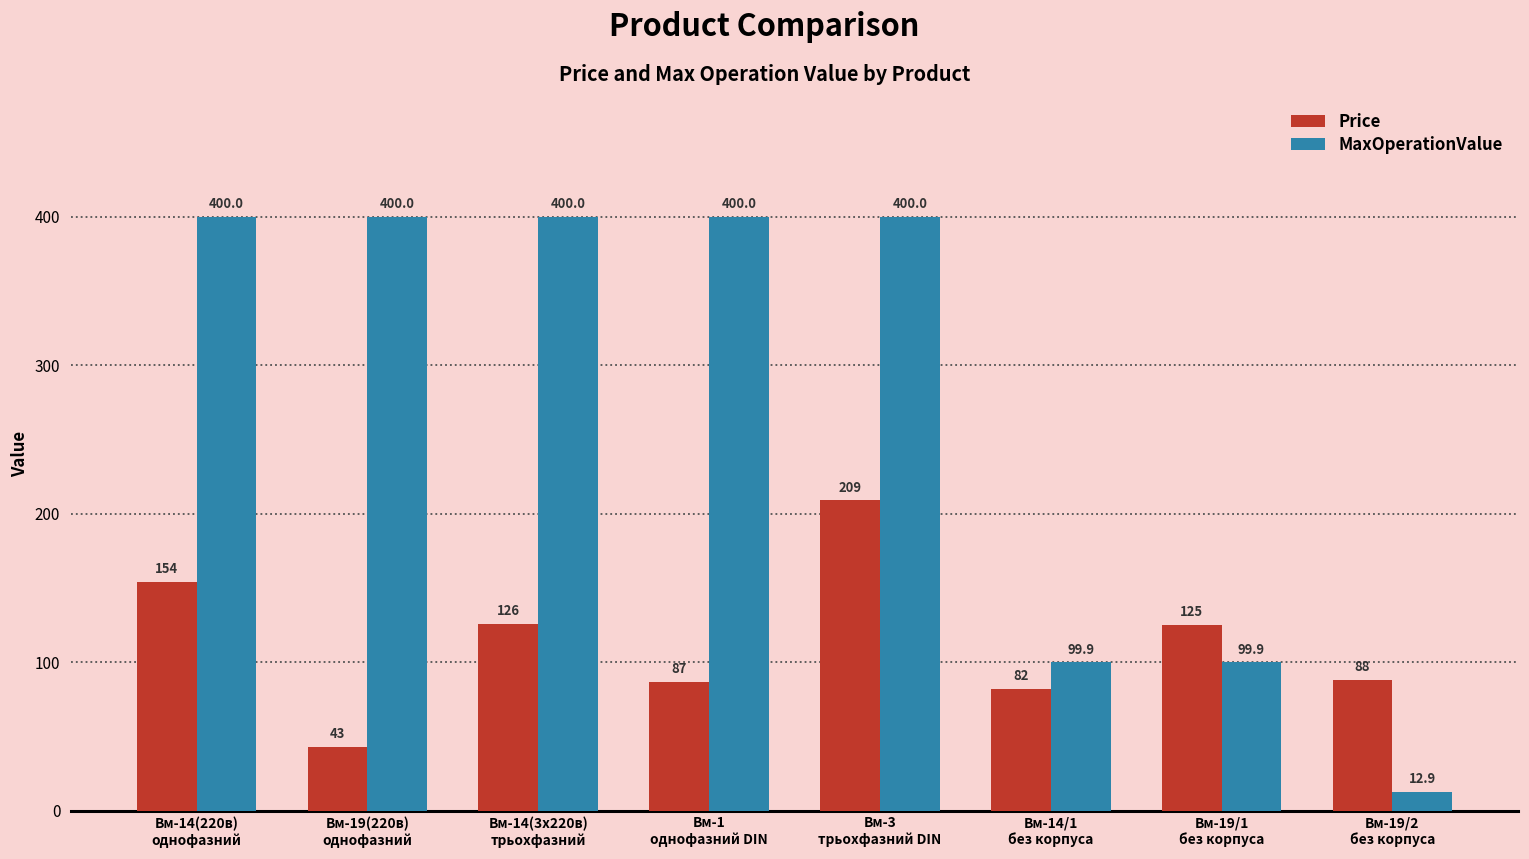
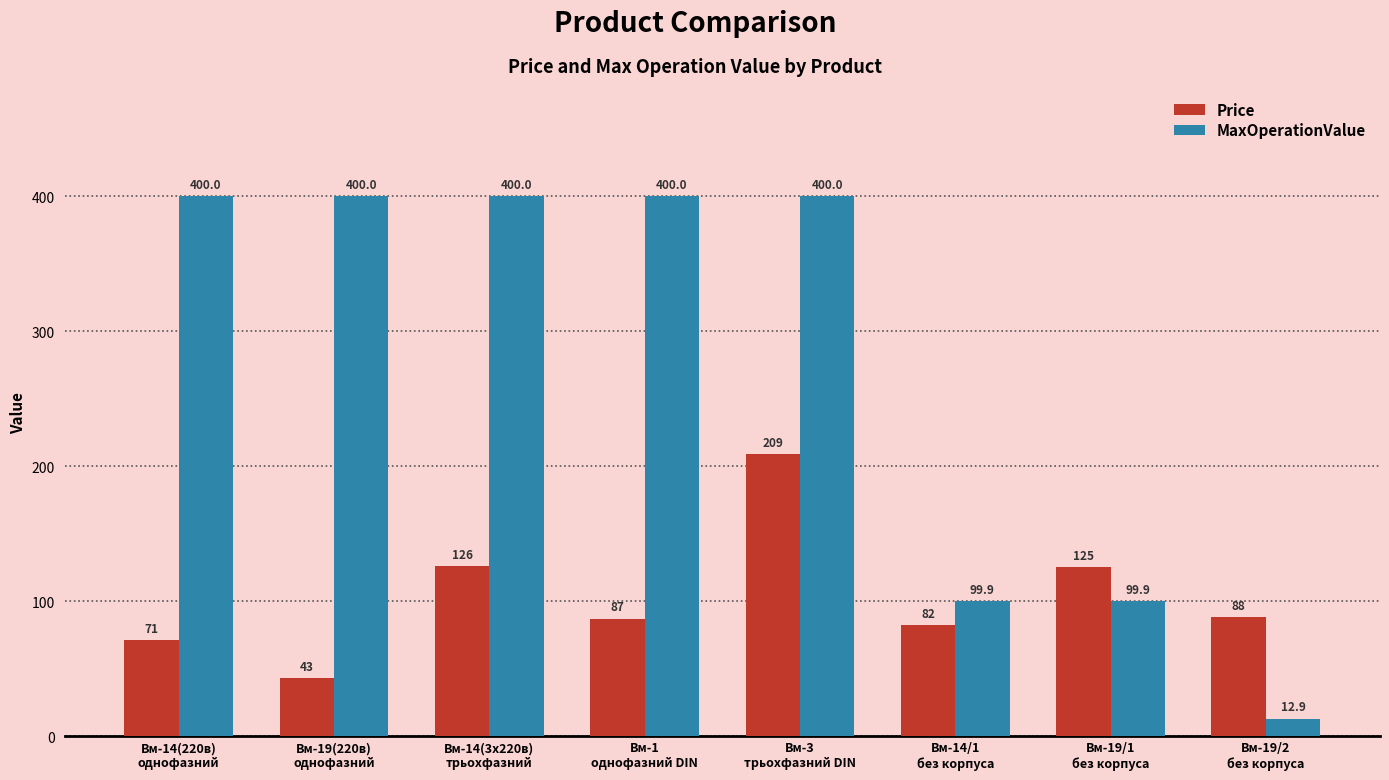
  {
    "Price": {
-     "Вм-14(220в) однофазний": 154,
+     "Вм-14(220в) однофазний": 71,
      "Вм-19(220в) однофазний": 43,
      "Вм-14(3x220в) трьохфазний": 126,
      "Вм-1 однофазний DIN": 87,
      "Вм-3 трьохфазний DIN": 209,
      "Вм-14/1 без корпуса": 82,
      "Вм-19/1 без корпуса": 125,
      "Вм-19/2 без корпуса": 88
    },
    "MaxOperationValue": {
      "Вм-14(220в) однофазний": 400.0,
      "Вм-19(220в) однофазний": 400.0,
      "Вм-14(3x220в) трьохфазний": 400.0,
      "Вм-1 однофазний DIN": 400.0,
      "Вм-3 трьохфазний DIN": 400.0,
      "Вм-14/1 без корпуса": 99.9,
      "Вм-19/1 без корпуса": 99.9,
      "Вм-19/2 без корпуса": 12.9
    }
  }
